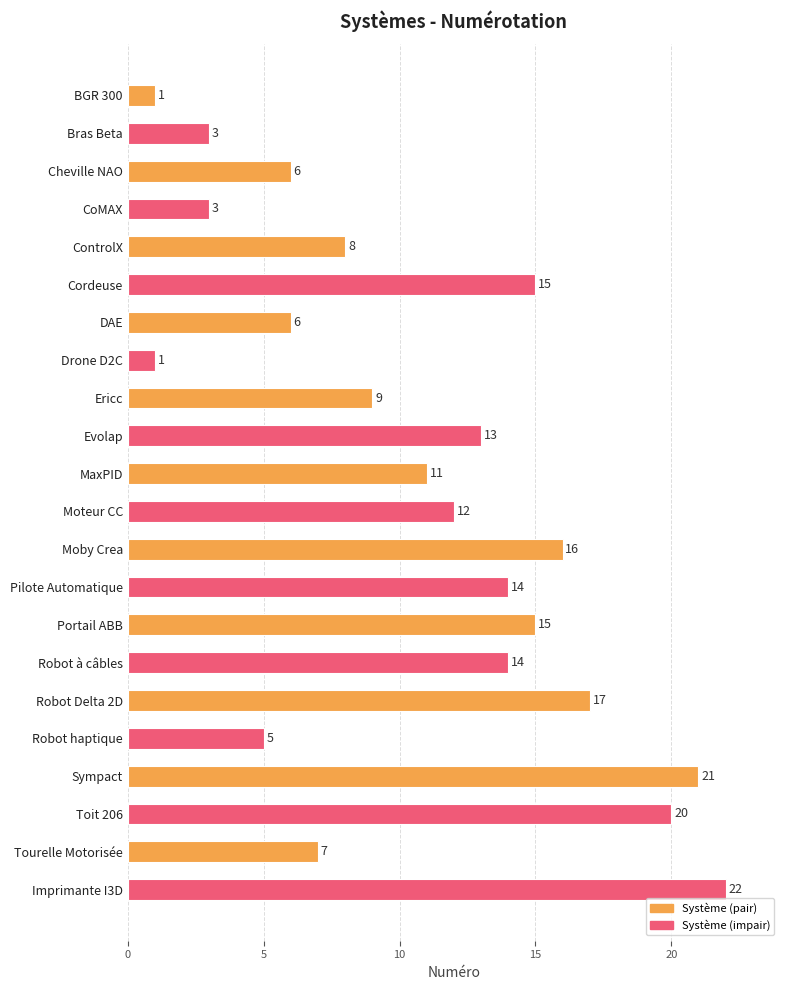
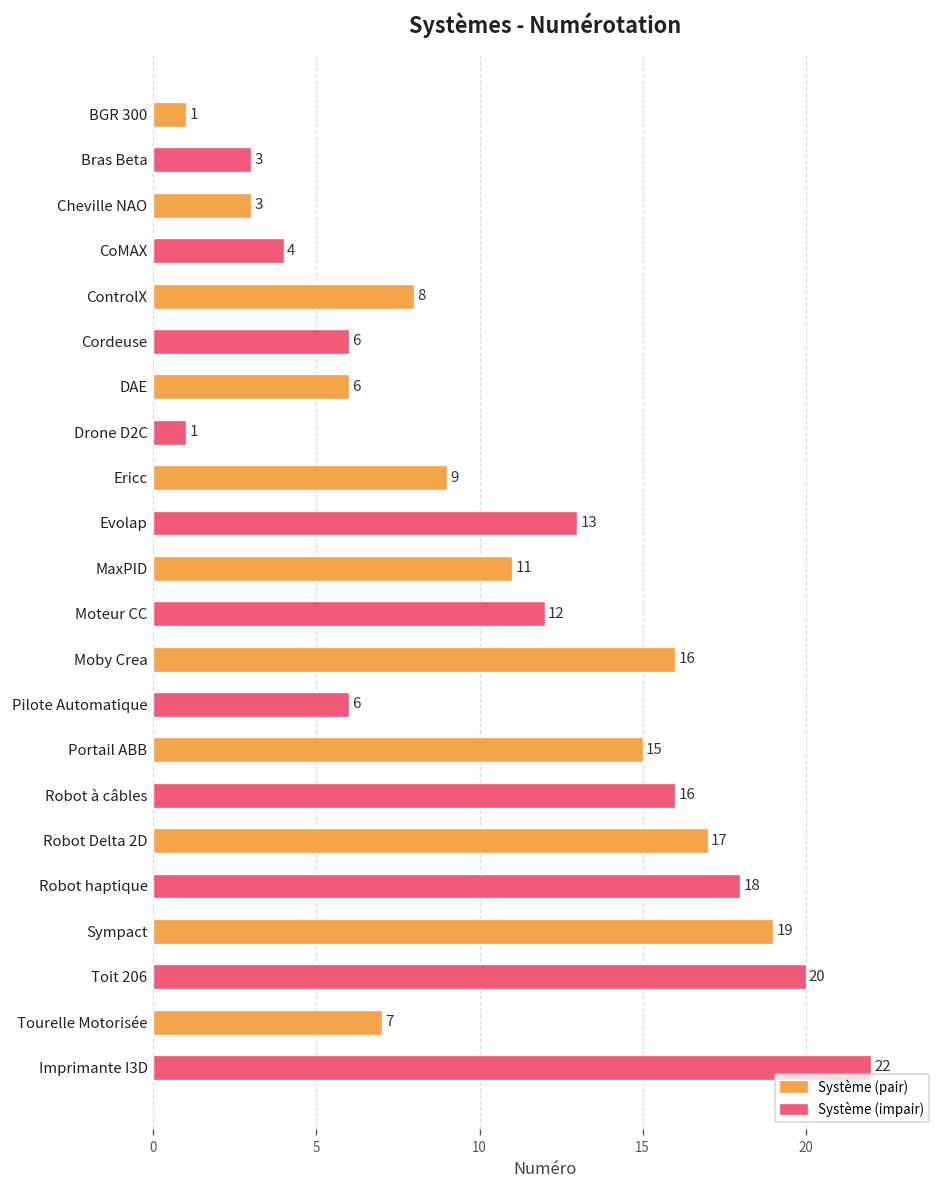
  {
    "BGR 300": 1,
    "Bras Beta": 3,
-   "Cheville NAO": 6,
-   "CoMAX": 3,
+   "Cheville NAO": 3,
+   "CoMAX": 4,
    "ControlX": 8,
-   "Cordeuse": 15,
+   "Cordeuse": 6,
    "DAE": 6,
    "Drone D2C": 1,
    "Ericc": 9,
    "Evolap": 13,
    "MaxPID": 11,
    "Moteur CC": 12,
    "Moby Crea": 16,
-   "Pilote Automatique": 14,
+   "Pilote Automatique": 6,
    "Portail ABB": 15,
-   "Robot à câbles": 14,
+   "Robot à câbles": 16,
    "Robot Delta 2D": 17,
-   "Robot haptique": 5,
-   "Sympact": 21,
+   "Robot haptique": 18,
+   "Sympact": 19,
    "Toit 206": 20,
    "Tourelle Motorisée": 7,
    "Imprimante I3D": 22
  }
